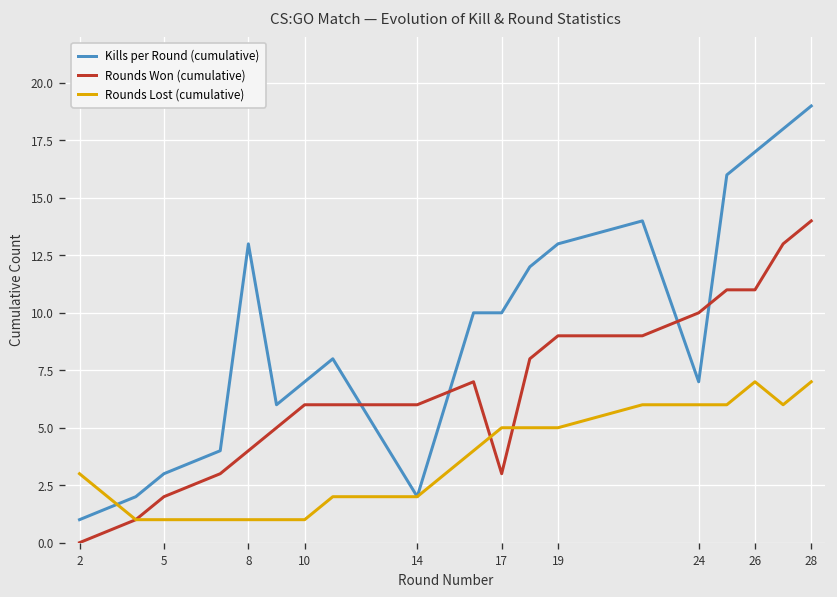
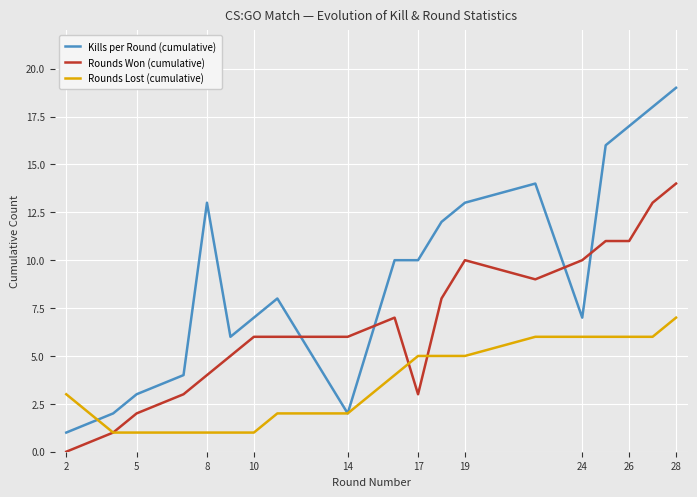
  {
    "Kills per Round (cumulative)": {
      "2": 1,
      "5": 3,
      "8": 13,
      "10": 7,
      "17": 10,
      "19": 13,
      "24": 7,
      "26": 17,
      "28": 19
    },
    "Rounds Won (cumulative)": {
      "2": 0,
      "5": 2,
      "8": 4,
      "10": 6,
      "14": 6,
      "17": 3,
-     "19": 9,
+     "19": 10,
      "24": 10,
      "26": 11,
      "28": 14
    },
    "Rounds Lost (cumulative)": {
      "2": 3,
      "5": 1,
      "8": 1,
      "10": 1,
      "17": 5,
      "19": 5,
      "24": 6,
-     "26": 7,
+     "26": 6,
      "28": 7
    }
  }
